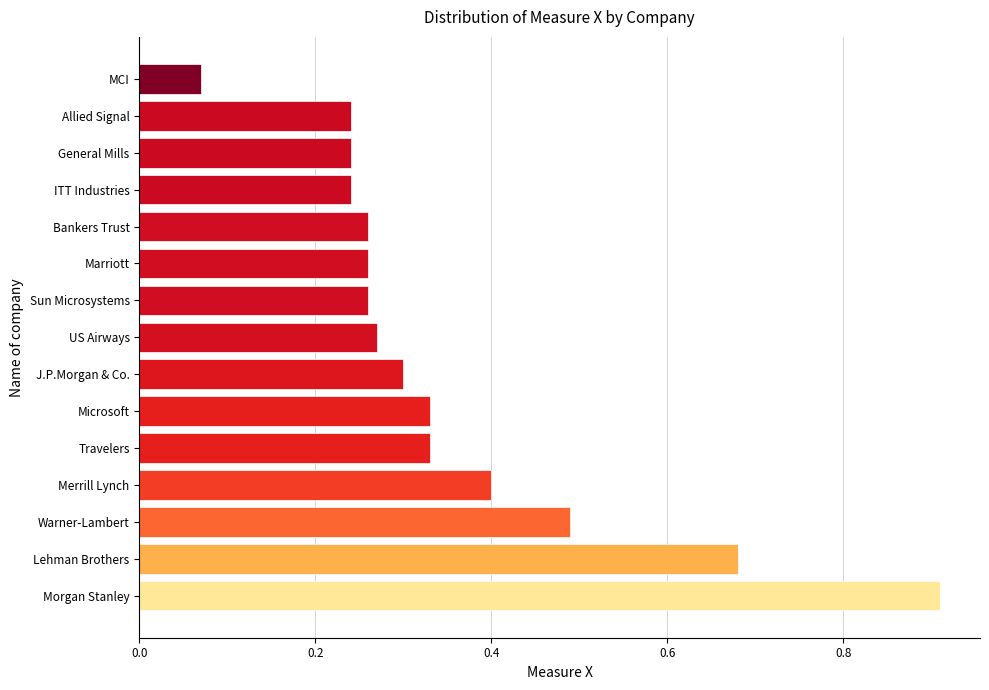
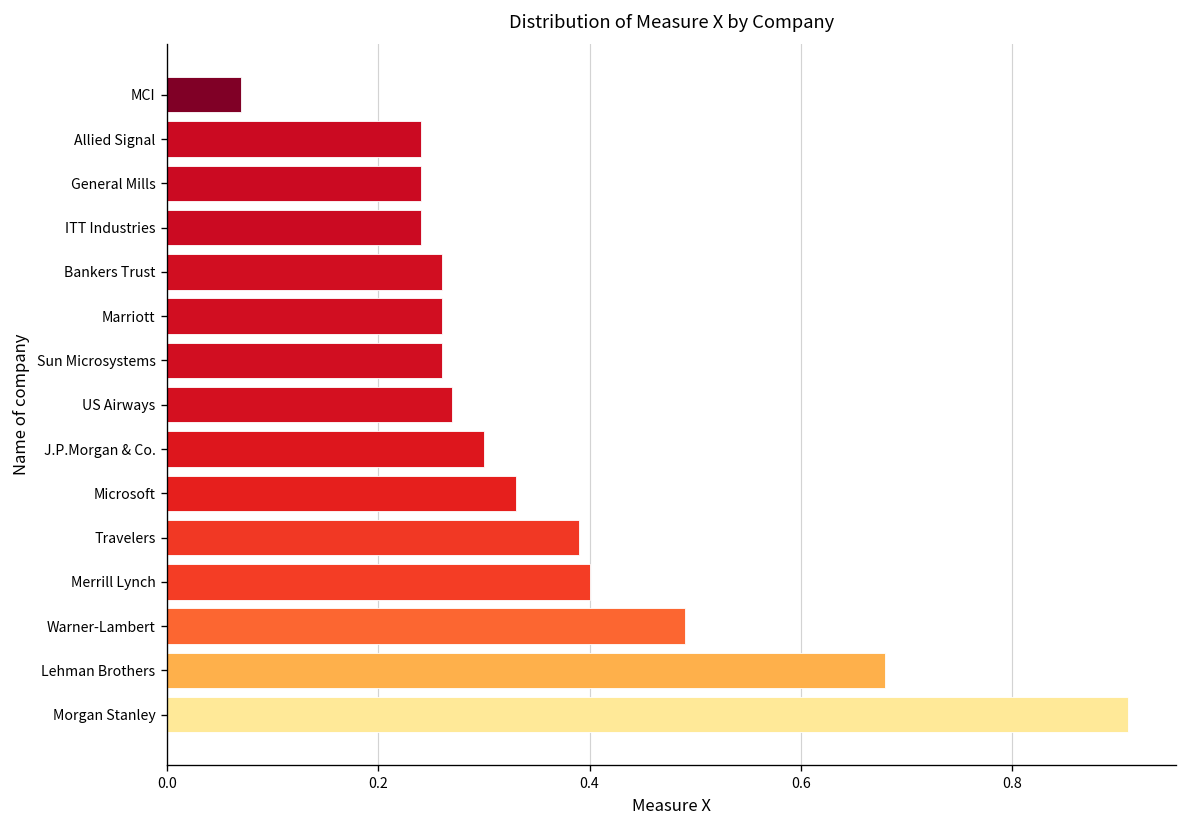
  {
    "MCI": 0.07,
    "Allied Signal": 0.24,
    "General Mills": 0.24,
    "ITT Industries": 0.24,
    "Bankers Trust": 0.26,
    "Marriott": 0.26,
    "Sun Microsystems": 0.26,
    "US Airways": 0.27,
    "J.P.Morgan & Co.": 0.30,
    "Microsoft": 0.33,
-   "Travelers": 0.33,
+   "Travelers": 0.39,
    "Merrill Lynch": 0.40,
    "Warner-Lambert": 0.49,
    "Lehman Brothers": 0.68,
    "Morgan Stanley": 0.91
  }
